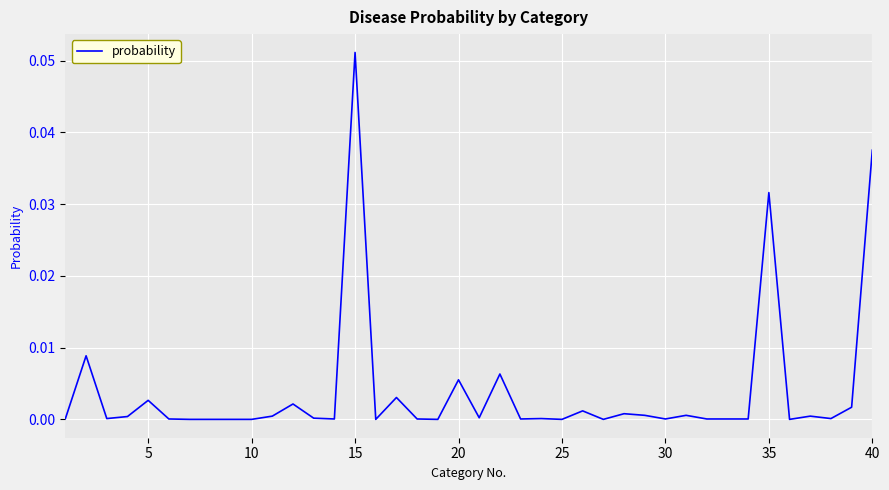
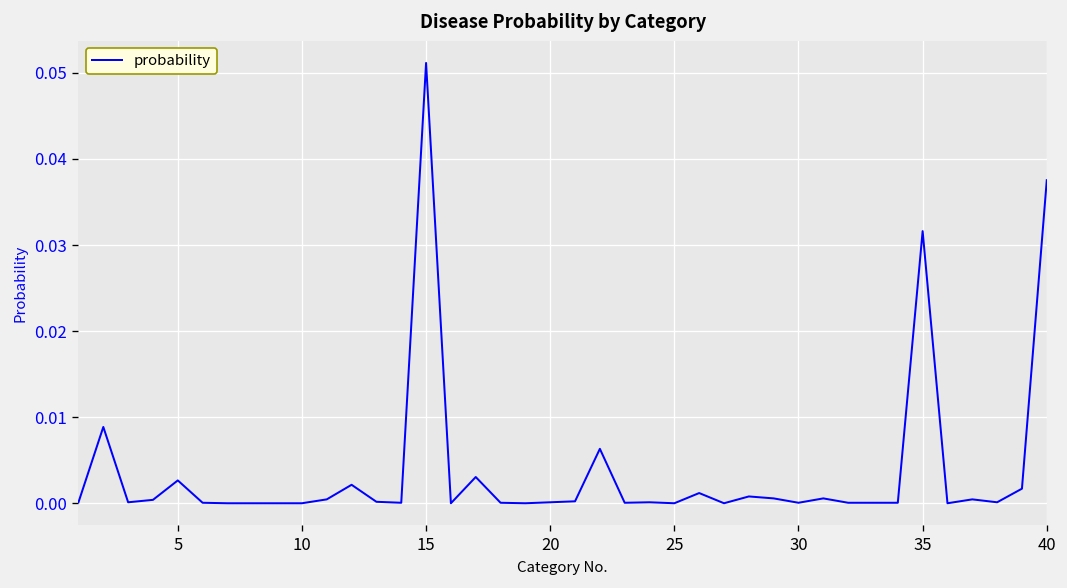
  {
    "5": 0.003,
    "10": 0.000,
    "15": 0.051,
-   "20": 0.006,
+   "20": 0.000,
    "25": 0.000,
    "30": 0.000,
    "35": 0.032,
    "40": 0.038
  }
